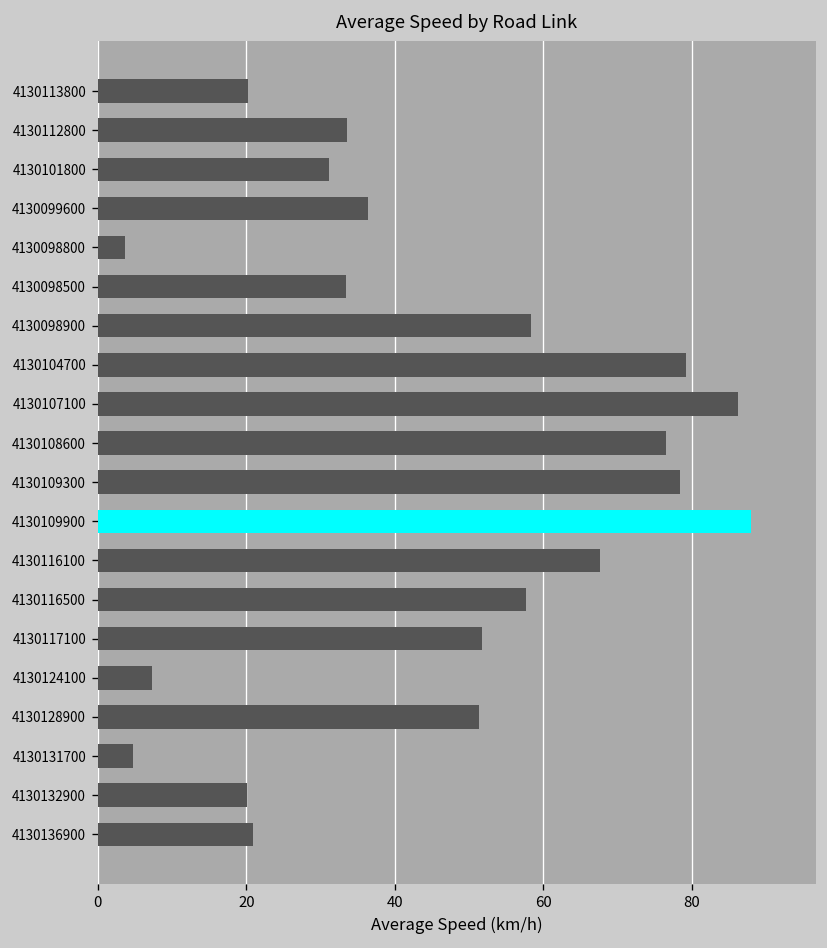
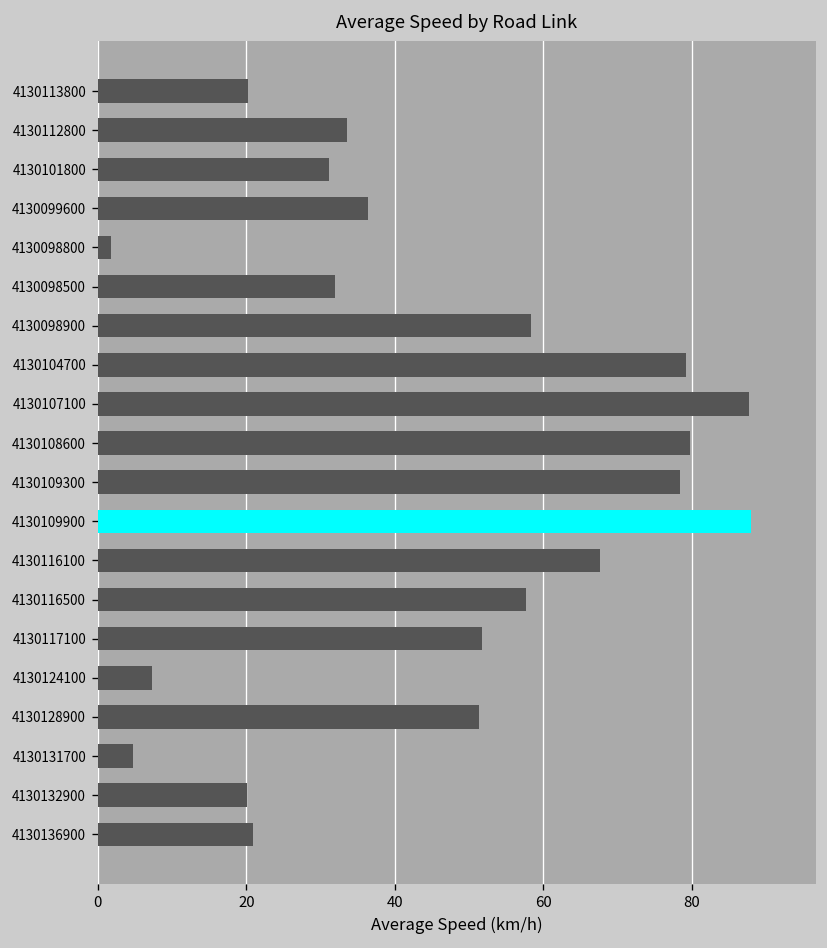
  {
    "4130113800": 20,
    "4130112800": 34,
    "4130101800": 31,
    "4130099600": 36,
-   "4130098800": 4,
-   "4130098500": 33,
+   "4130098800": 2,
+   "4130098500": 32,
    "4130098900": 58,
    "4130104700": 79,
-   "4130107100": 86,
-   "4130108600": 77,
+   "4130107100": 88,
+   "4130108600": 80,
    "4130109300": 78,
    "4130109900": 88,
    "4130116100": 68,
    "4130116500": 58,
    "4130117100": 52,
    "4130124100": 7,
    "4130128900": 51,
    "4130131700": 5,
    "4130132900": 20,
    "4130136900": 21
  }
